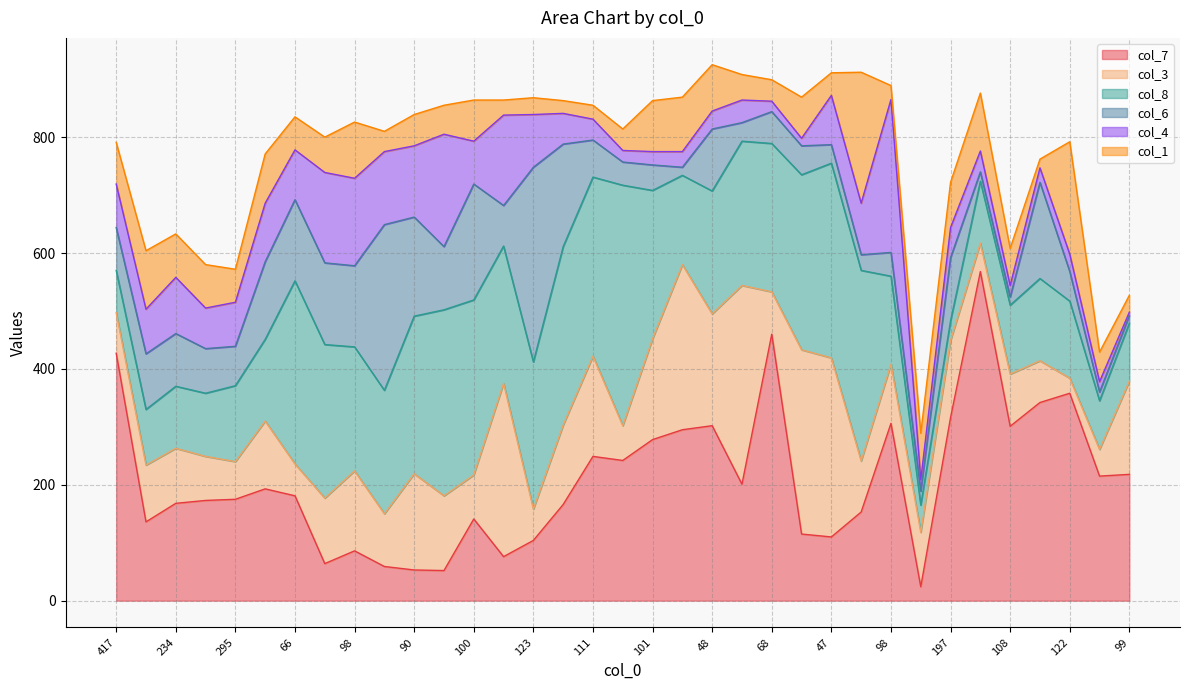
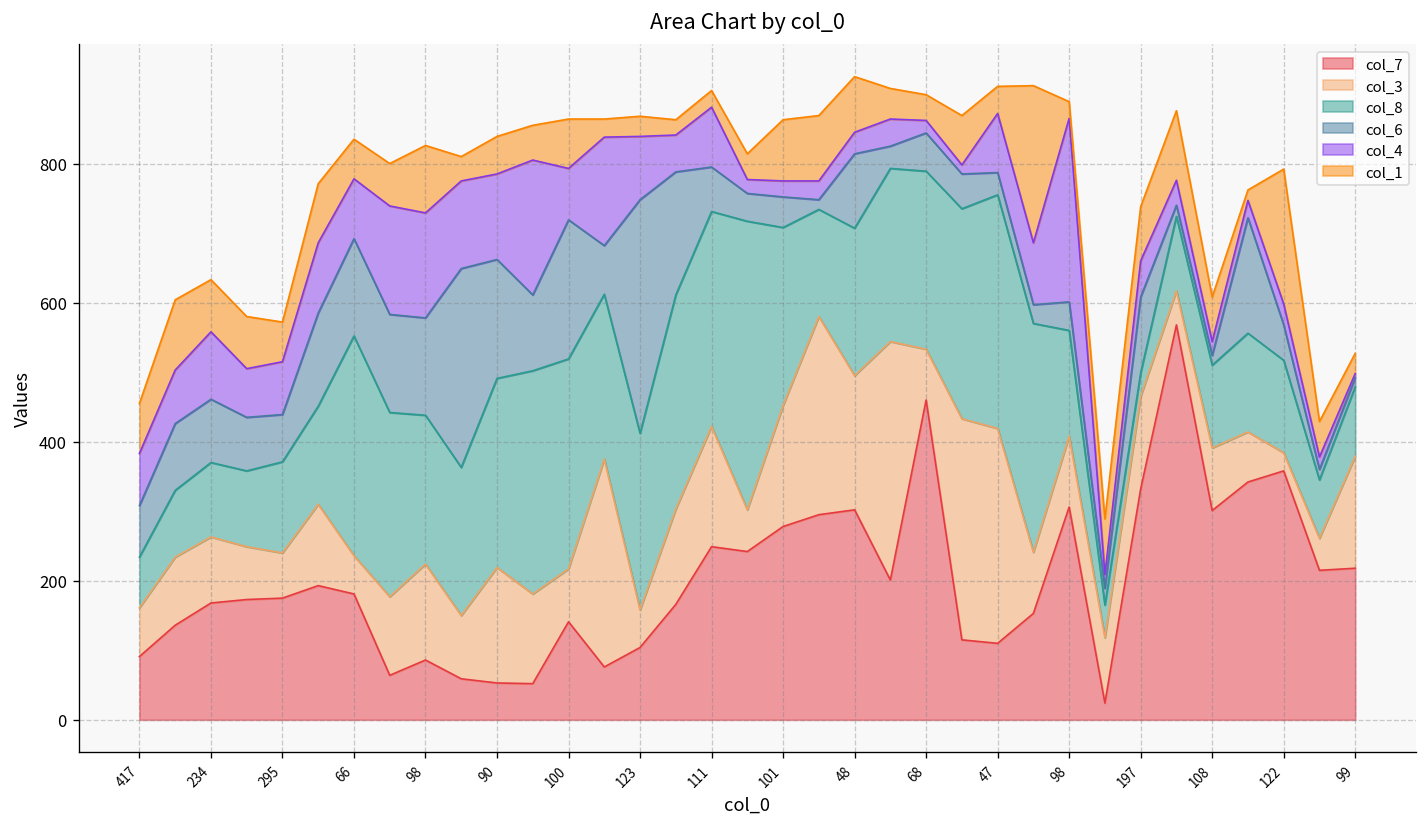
  {
    "col_7": {
-     "417": 430,
+     "417": 90,
      "234": 170,
      "295": 180,
      "66": 180,
      "90": 50,
      "100": 140,
      "123": 100,
      "111": 250,
      "101": 280,
      "48": 300,
      "68": 460,
      "47": 110,
-     "197": 320,
+     "197": 330,
      "108": 300,
      "122": 360,
      "99": 220
    },
    "col_3": {
      "417": 70,
      "234": 100,
      "295": 70,
      "66": 60,
      "90": 170,
      "100": 80,
      "123": 50,
      "111": 170,
      "101": 170,
      "48": 190,
      "68": 70,
      "47": 310,
      "197": 130,
      "108": 90,
      "122": 30,
      "99": 160
    },
    "col_4": {
      "417": 80,
      "234": 100,
      "295": 80,
      "66": 90,
      "90": 120,
      "100": 70,
      "123": 90,
-     "111": 40,
+     "111": 90,
      "101": 20,
      "48": 30,
      "68": 20,
      "47": 90,
      "197": 50,
      "108": 20,
      "122": 30,
      "99": 10
    },
    "col_1": {
      "417": 70,
      "234": 80,
      "295": 60,
      "66": 60,
      "90": 50,
      "100": 70,
      "123": 30,
      "111": 20,
      "101": 90,
      "48": 80,
      "68": 40,
      "47": 40,
      "197": 80,
      "108": 60,
      "122": 190,
      "99": 30
    }
  }
